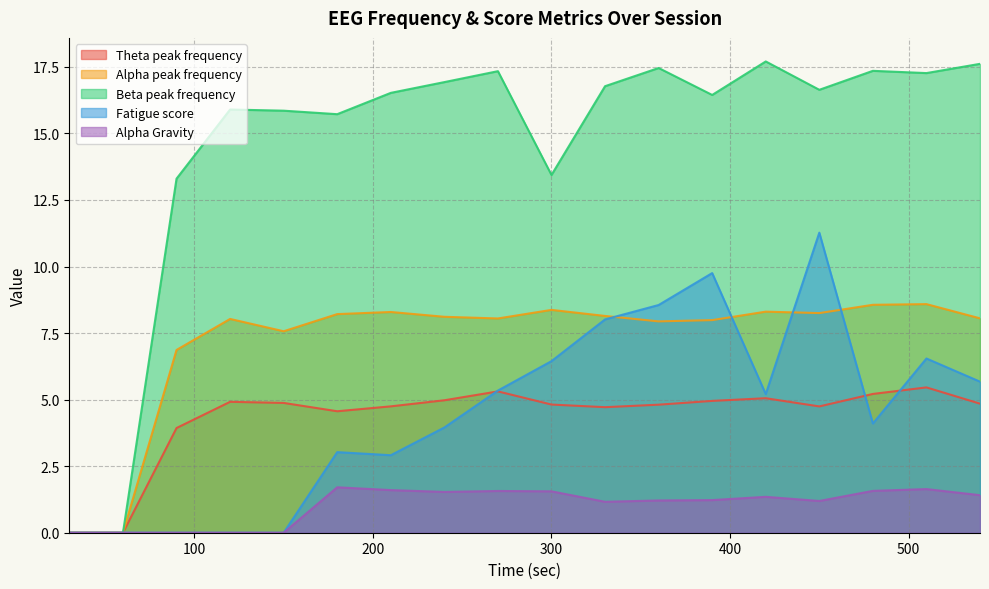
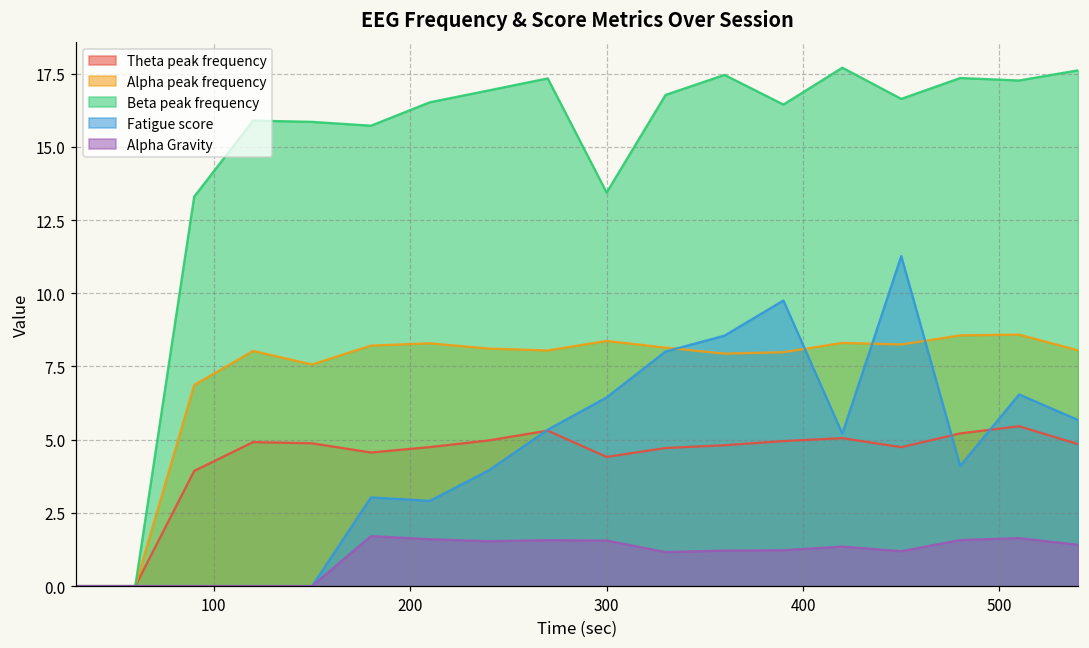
  {
    "Theta peak frequency": {
-     "300": 4.8
+     "300": 4.4
    },
    "Alpha peak frequency": {
      "300": 8.4
    },
    "Beta peak frequency": {
      "300": 13.4
    },
    "Fatigue score": {
      "300": 6.4
    },
    "Alpha Gravity": {
      "300": 1.6
    }
  }
